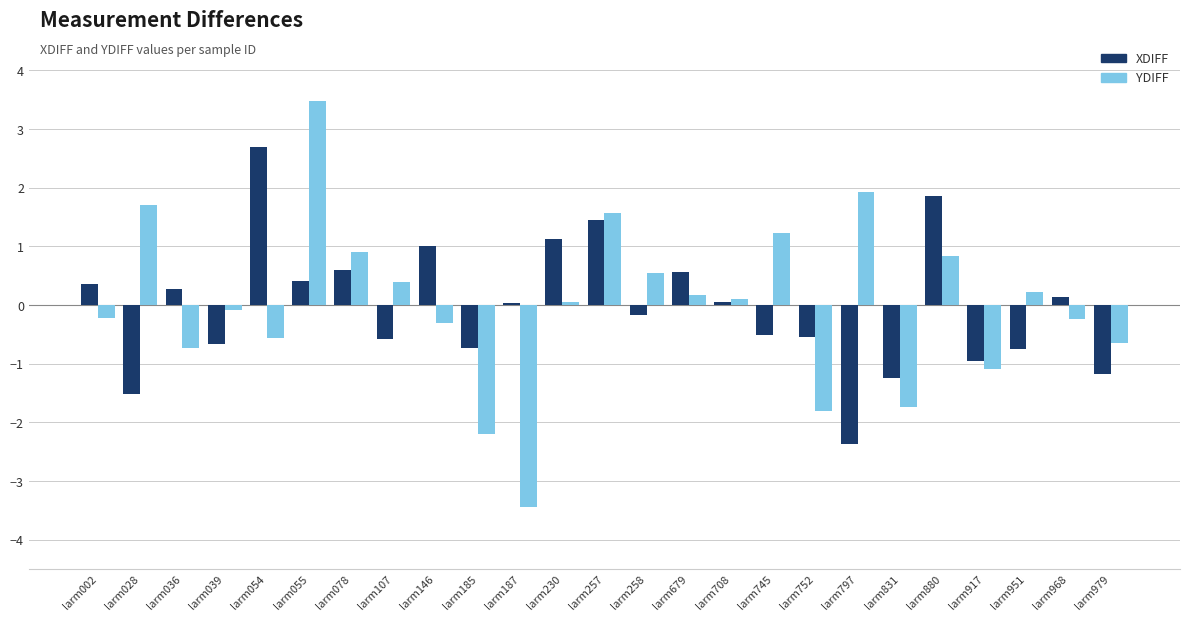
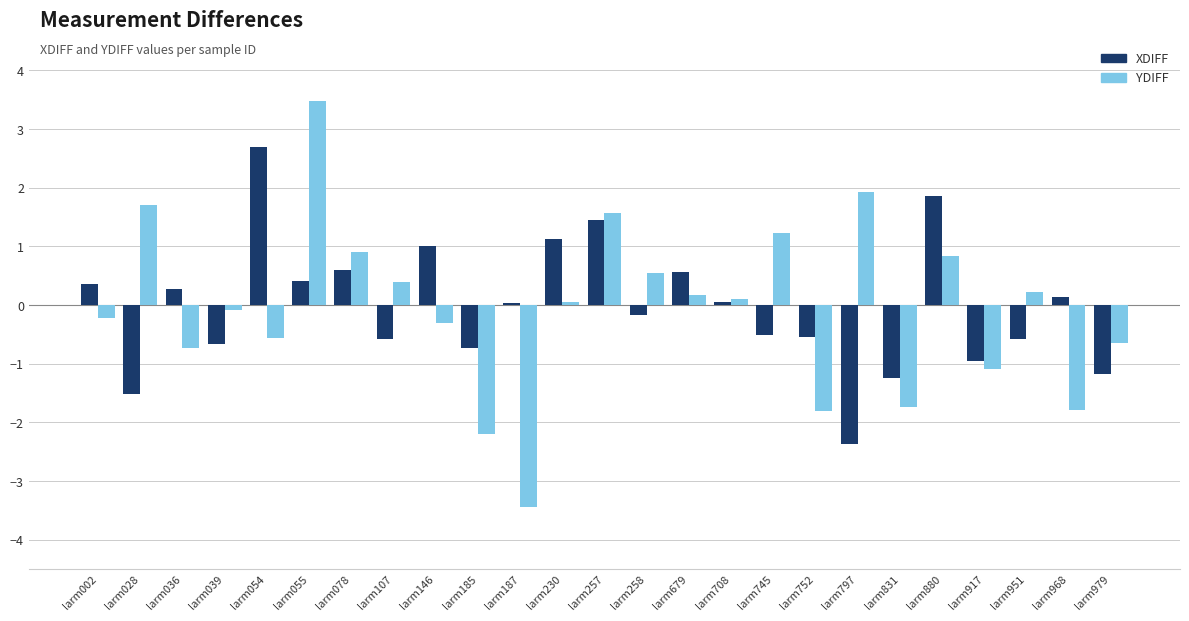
  {
    "XDIFF": {
      "larm002": 0.4,
      "larm028": -1.5,
      "larm036": 0.3,
      "larm039": -0.7,
      "larm054": 2.7,
      "larm055": 0.4,
      "larm078": 0.6,
      "larm107": -0.6,
      "larm146": 1.0,
      "larm185": -0.7,
      "larm230": 1.1,
      "larm257": 1.4,
      "larm258": -0.2,
      "larm679": 0.6,
      "larm708": 0.0,
      "larm745": -0.5,
      "larm752": -0.6,
      "larm797": -2.4,
      "larm831": -1.2,
      "larm880": 1.9,
      "larm917": -0.9,
-     "larm951": -0.7,
+     "larm951": -0.6,
      "larm968": 0.1,
      "larm979": -1.2
    },
    "YDIFF": {
      "larm002": -0.2,
      "larm028": 1.7,
      "larm036": -0.7,
      "larm039": -0.1,
      "larm054": -0.6,
      "larm055": 3.5,
      "larm078": 0.9,
      "larm107": 0.4,
      "larm146": -0.3,
      "larm185": -2.2,
      "larm187": -3.4,
      "larm230": 0.0,
      "larm257": 1.6,
      "larm258": 0.6,
      "larm679": 0.2,
      "larm708": 0.1,
      "larm745": 1.2,
      "larm752": -1.8,
      "larm797": 1.9,
      "larm831": -1.7,
      "larm880": 0.8,
      "larm917": -1.1,
      "larm951": 0.2,
-     "larm968": -0.2,
+     "larm968": -1.8,
      "larm979": -0.6
    }
  }
